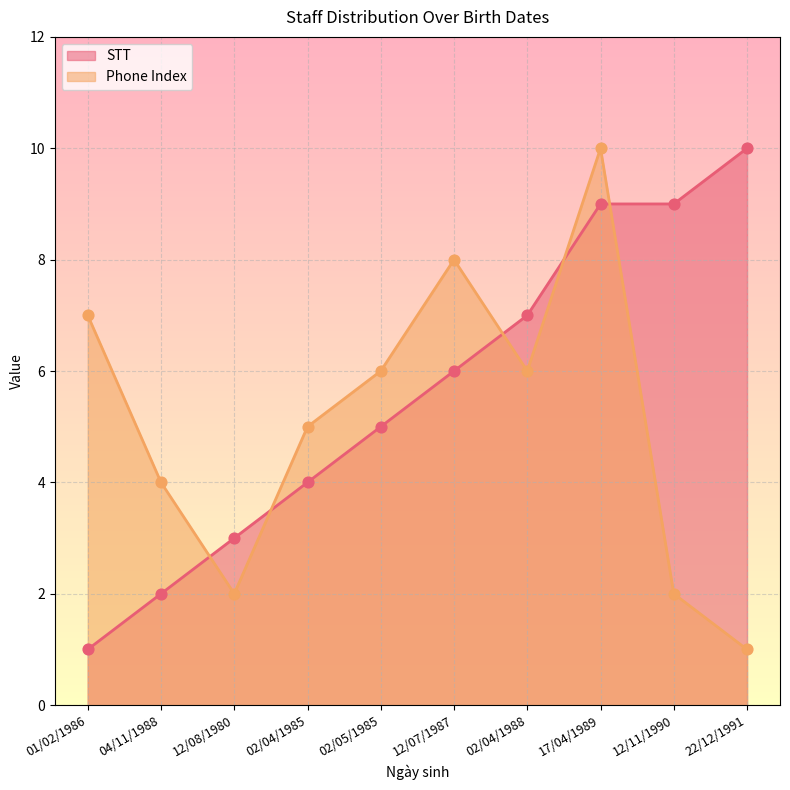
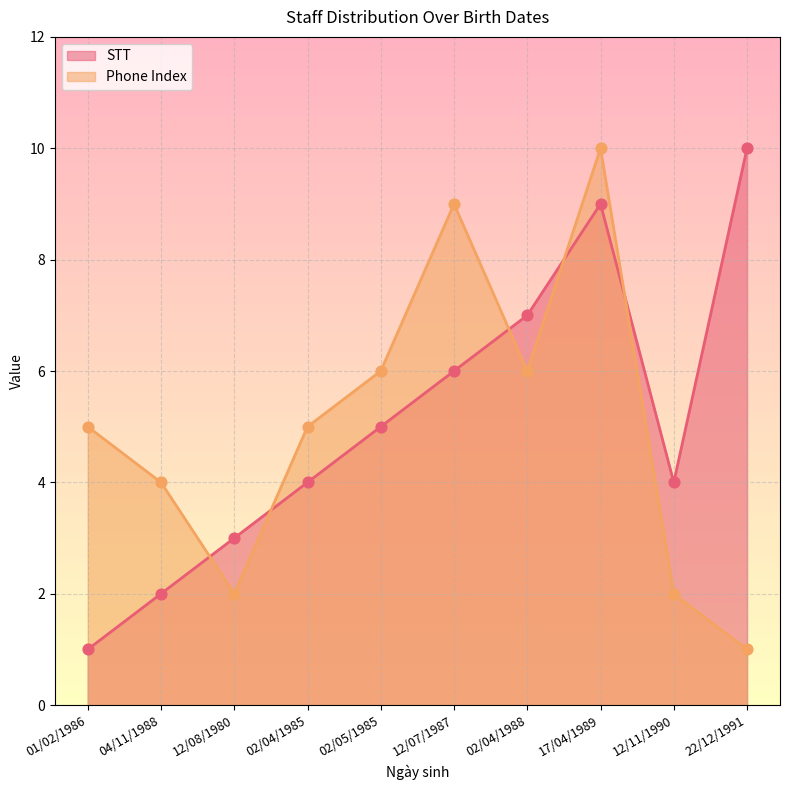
  {
    "STT": {
      "01/02/1986": 1,
      "04/11/1988": 2,
      "12/08/1980": 3,
      "02/04/1985": 4,
      "02/05/1985": 5,
      "12/07/1987": 6,
      "02/04/1988": 7,
      "17/04/1989": 9,
-     "12/11/1990": 9,
+     "12/11/1990": 4,
      "22/12/1991": 10
    },
    "Phone Index": {
-     "01/02/1986": 7,
+     "01/02/1986": 5,
      "04/11/1988": 4,
      "12/08/1980": 2,
      "02/04/1985": 5,
      "02/05/1985": 6,
-     "12/07/1987": 8,
+     "12/07/1987": 9,
      "02/04/1988": 6,
      "17/04/1989": 10,
      "12/11/1990": 2,
      "22/12/1991": 1
    }
  }
